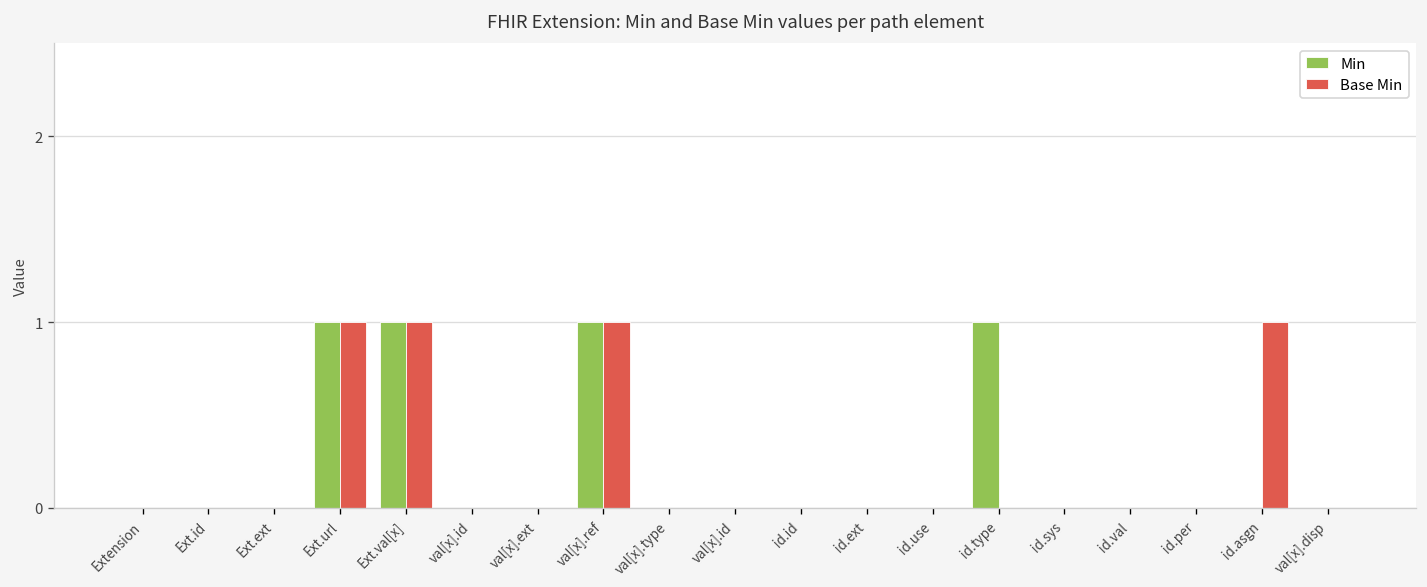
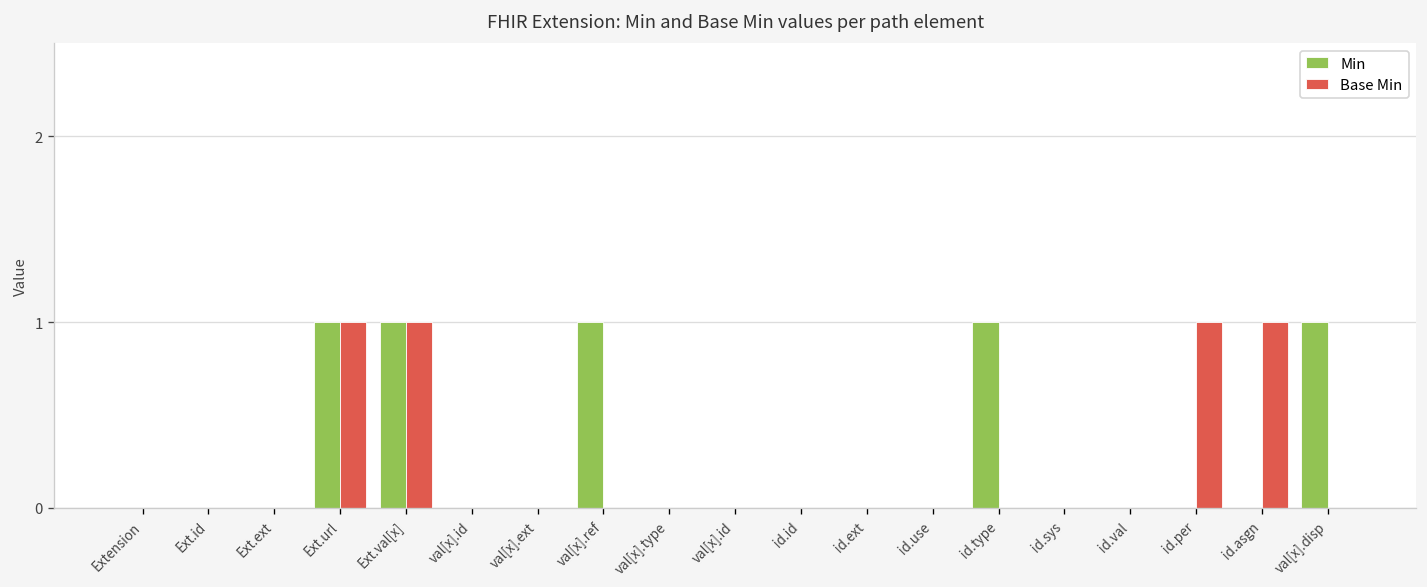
  {
    "Min": {
      "Extension": 0,
      "Ext.id": 0,
      "Ext.ext": 0,
      "Ext.url": 1,
      "Ext.val[x]": 1,
      "val[x].ext": 0,
      "val[x].ref": 1,
      "val[x].type": 0,
      "id.id": 0,
      "id.ext": 0,
      "id.use": 0,
      "id.type": 1,
      "id.sys": 0,
      "id.val": 0,
      "id.per": 0,
      "id.asgn": 0,
-     "val[x].disp": 0
+     "val[x].disp": 1
    },
    "Base Min": {
      "Extension": 0,
      "Ext.id": 0,
      "Ext.ext": 0,
      "Ext.url": 1,
      "Ext.val[x]": 1,
      "val[x].ext": 0,
-     "val[x].ref": 1,
+     "val[x].ref": 0,
      "val[x].type": 0,
      "id.id": 0,
      "id.ext": 0,
      "id.use": 0,
      "id.type": 0,
      "id.sys": 0,
      "id.val": 0,
-     "id.per": 0,
+     "id.per": 1,
      "id.asgn": 1,
      "val[x].disp": 0
    }
  }
